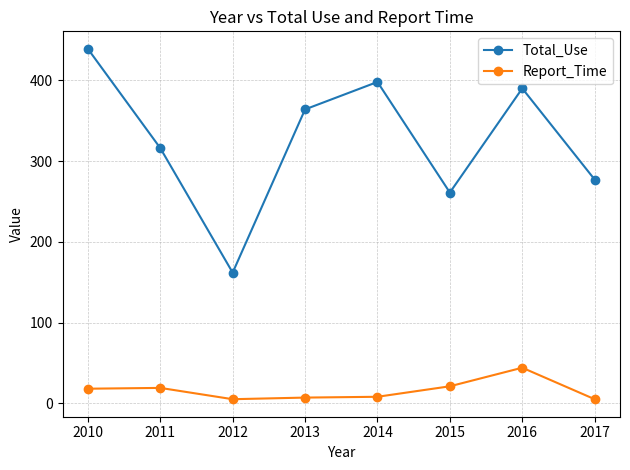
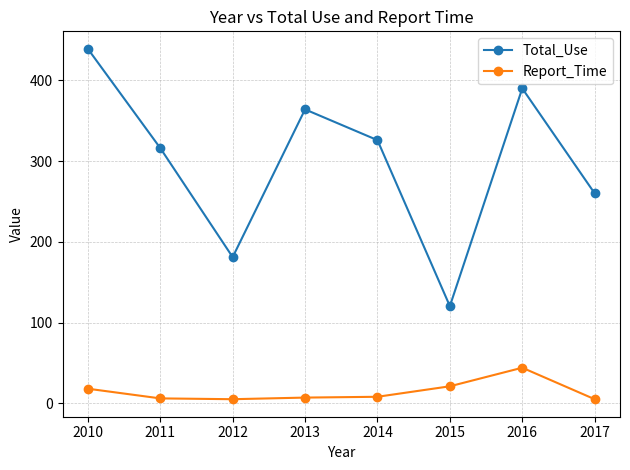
  {
    "Total_Use": {
      "2010": 440,
      "2011": 320,
-     "2012": 160,
+     "2012": 180,
      "2013": 360,
-     "2014": 400,
-     "2015": 260,
+     "2014": 330,
+     "2015": 120,
      "2016": 390,
-     "2017": 280
+     "2017": 260
    },
    "Report_Time": {
      "2010": 20,
-     "2011": 20,
+     "2011": 10,
      "2012": 10,
      "2013": 10,
      "2014": 10,
      "2015": 20,
      "2016": 40,
      "2017": 10
    }
  }
